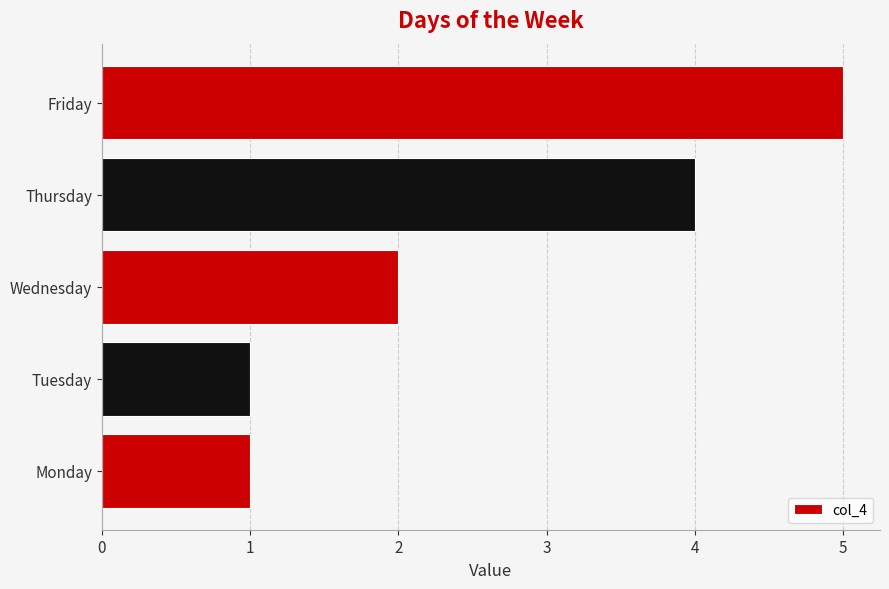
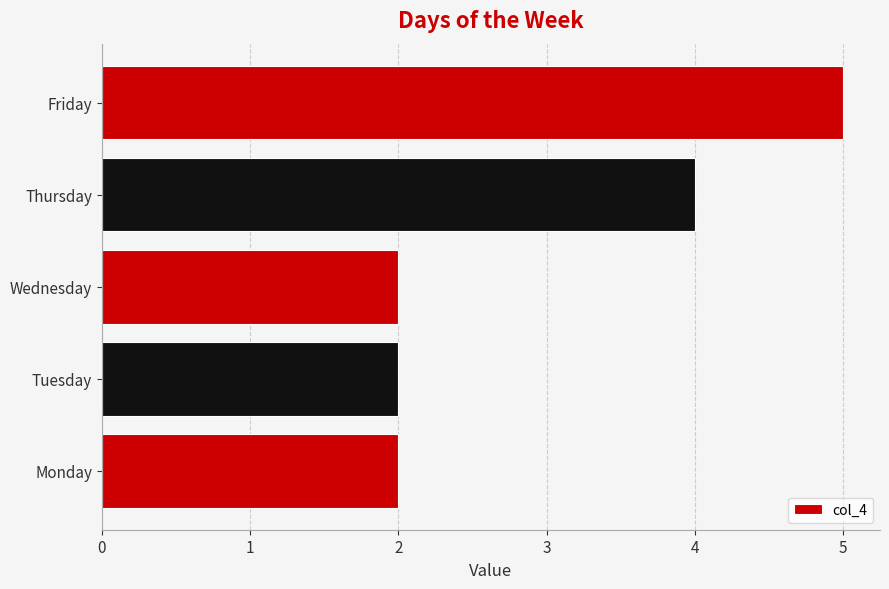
  {
    "Friday": 5,
    "Thursday": 4,
    "Wednesday": 2,
-   "Tuesday": 1,
-   "Monday": 1
+   "Tuesday": 2,
+   "Monday": 2
  }
